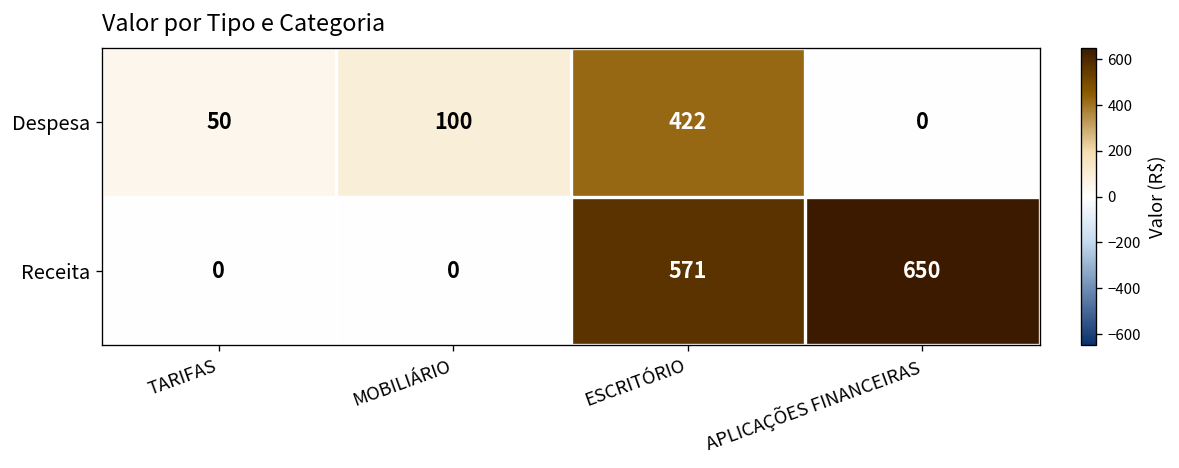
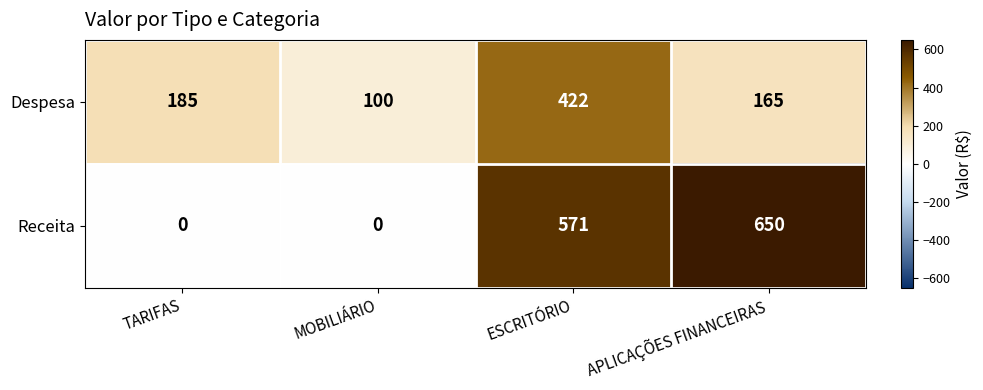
  {
    "Despesa": {
-     "TARIFAS": 50,
+     "TARIFAS": 185,
      "MOBILIÁRIO": 100,
      "ESCRITÓRIO": 422,
-     "APLICAÇÕES FINANCEIRAS": 0
+     "APLICAÇÕES FINANCEIRAS": 165
    },
    "Receita": {
      "TARIFAS": 0,
      "MOBILIÁRIO": 0,
      "ESCRITÓRIO": 571,
      "APLICAÇÕES FINANCEIRAS": 650
    }
  }
